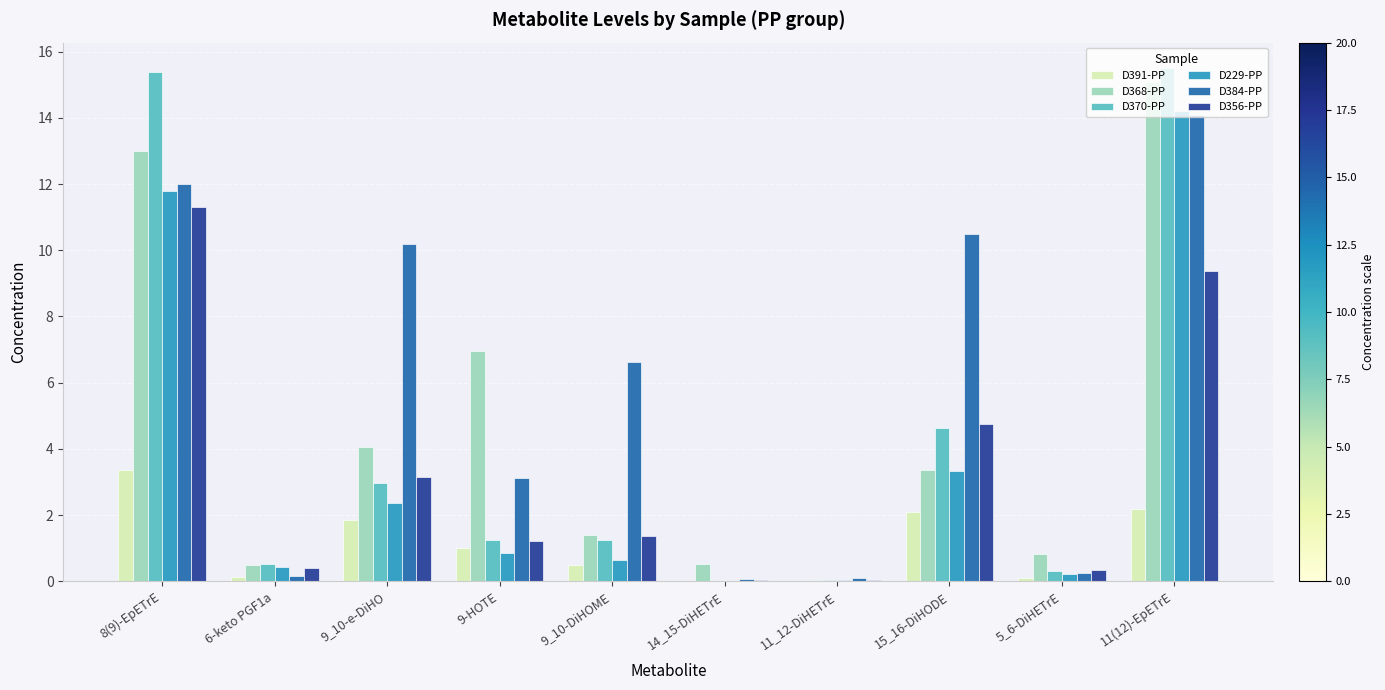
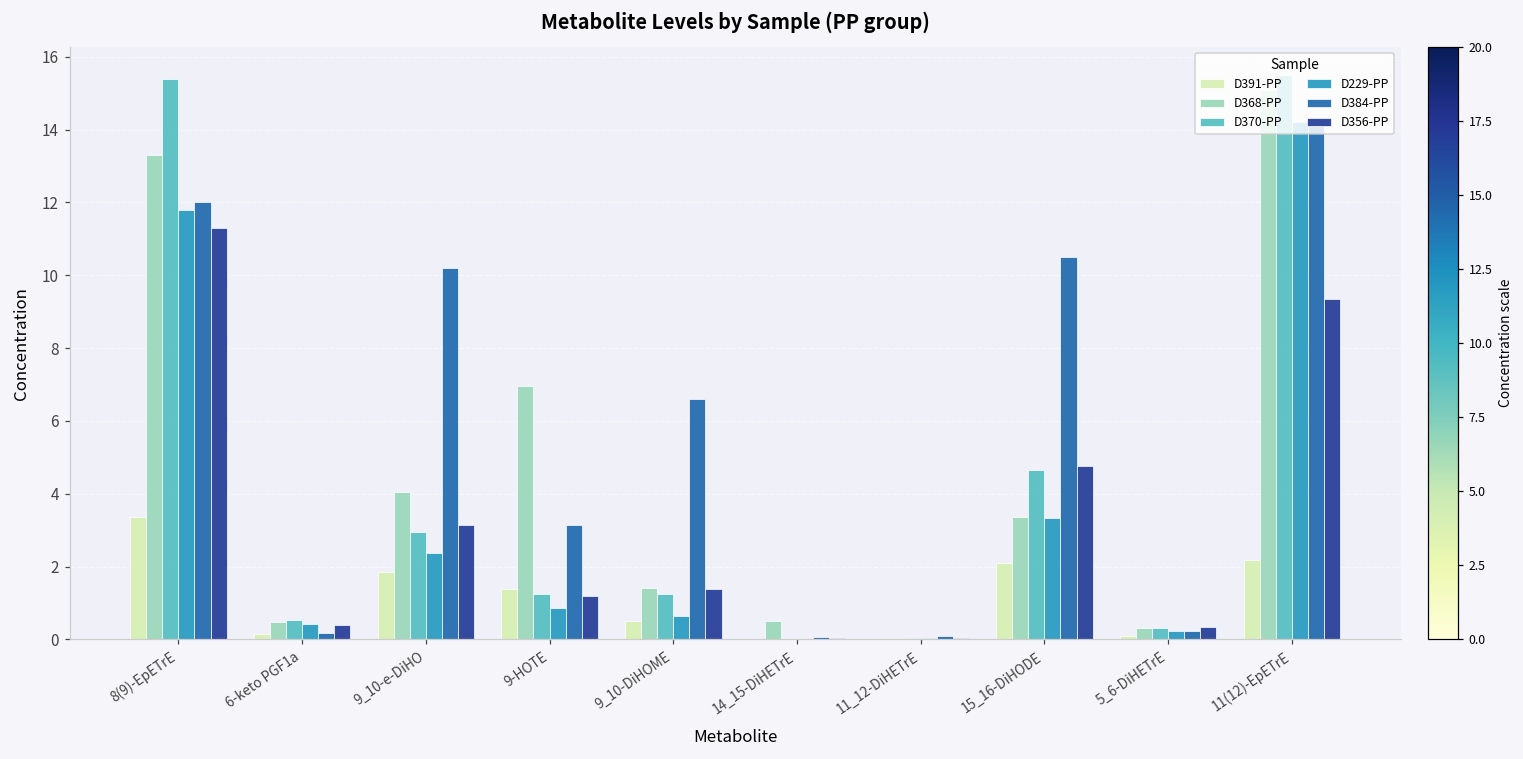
  {
    "D391-PP": {
      "8(9)-EpETrE": 3.4,
      "6-keto PGF1a": 0.1,
      "9_10-e-DiHO": 1.8,
-     "9-HOTE": 1.0,
+     "9-HOTE": 1.4,
      "9_10-DiHOME": 0.5,
      "15_16-DiHODE": 2.1,
      "5_6-DiHETrE": 0.1,
      "11(12)-EpETrE": 2.2
    },
    "D368-PP": {
-     "8(9)-EpETrE": 13.0,
+     "8(9)-EpETrE": 13.3,
      "6-keto PGF1a": 0.5,
      "9_10-e-DiHO": 4.0,
      "9-HOTE": 7.0,
      "9_10-DiHOME": 1.4,
      "14_15-DiHETrE": 0.5,
      "15_16-DiHODE": 3.4,
-     "5_6-DiHETrE": 0.8
+     "5_6-DiHETrE": 0.3
    }
  }
